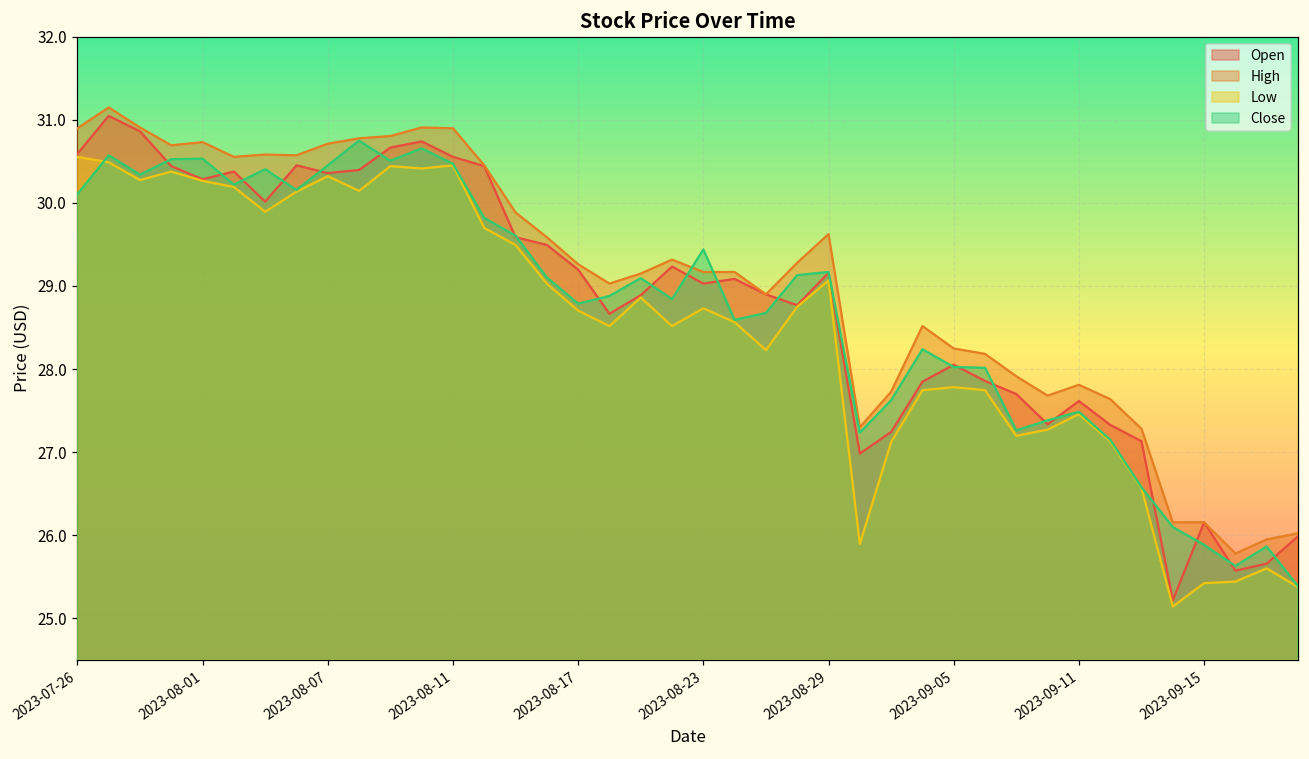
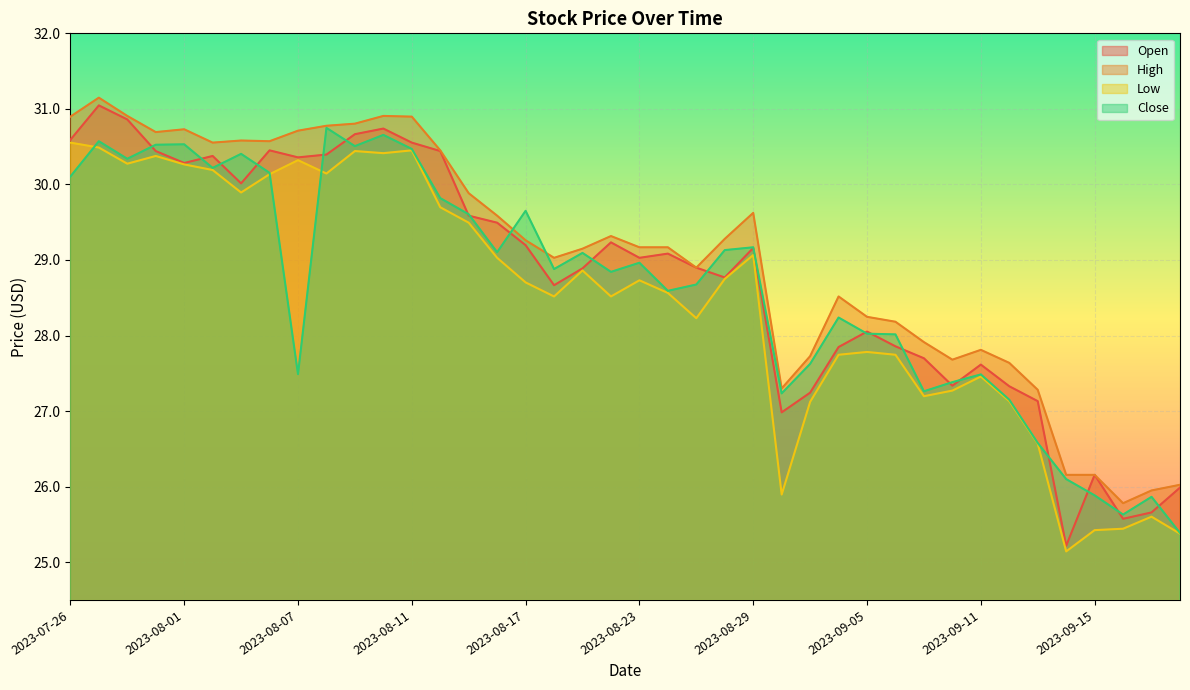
  {
    "Close": {
      "2023-07-26": 30.1,
      "2023-08-01": 30.5,
-     "2023-08-07": 30.5,
-     "2023-08-17": 28.8,
-     "2023-08-23": 29.4,
+     "2023-08-07": 27.5,
+     "2023-08-17": 29.7,
+     "2023-08-23": 29.0,
      "2023-09-15": 25.9
    }
  }
